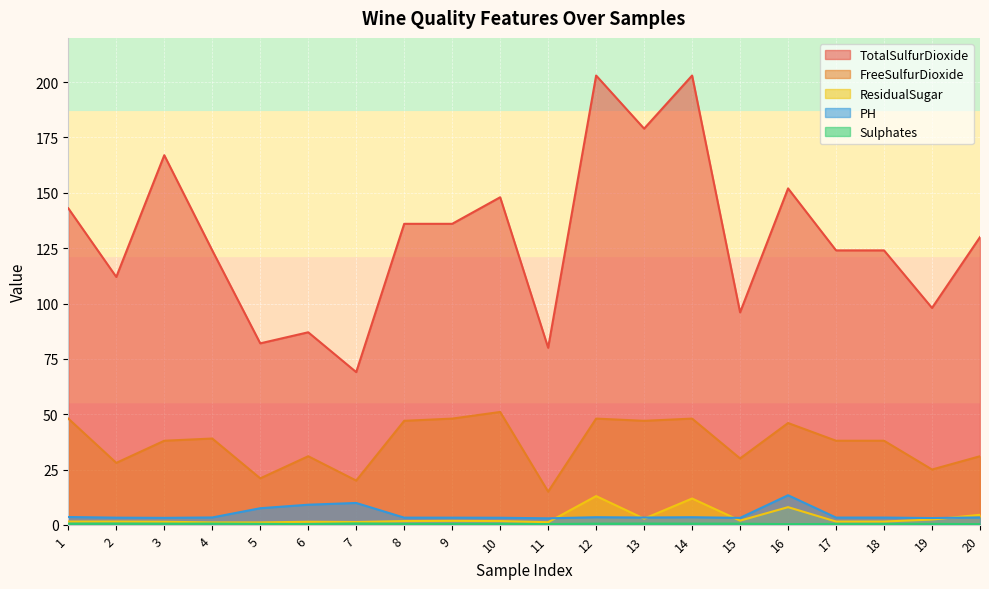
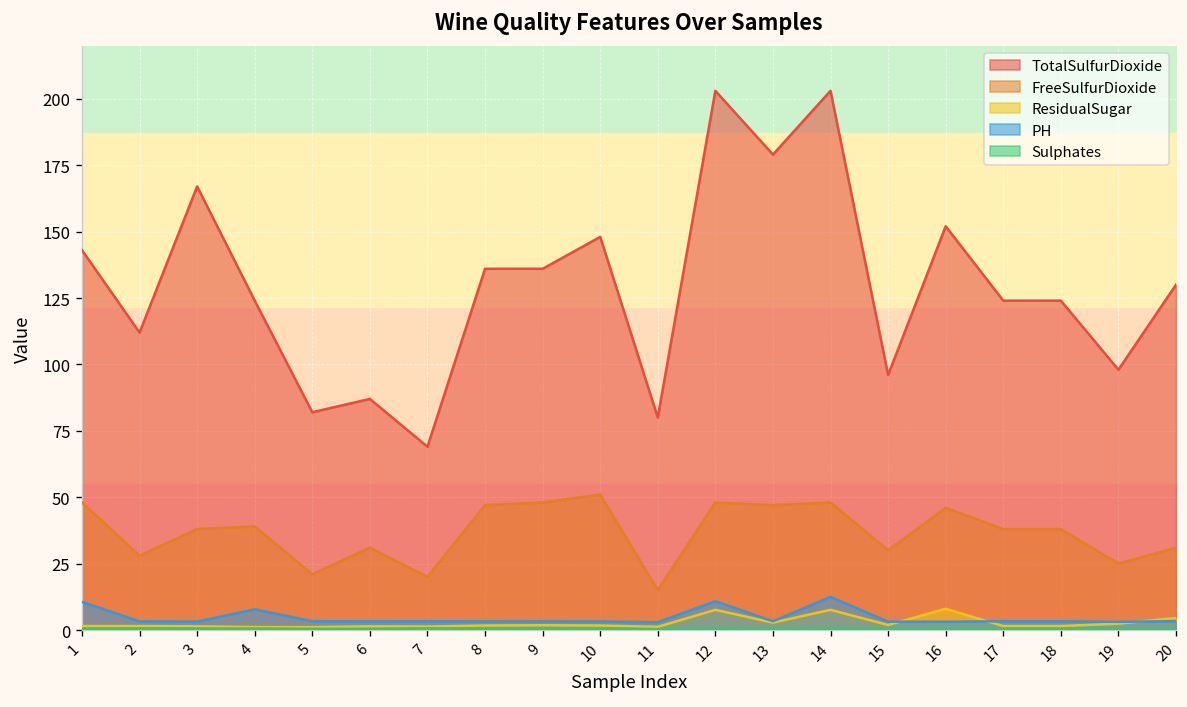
  {
    "ResidualSugar": {
      "8": 2,
      "9": 2,
      "10": 2,
-     "12": 13,
-     "14": 12,
+     "12": 8,
+     "14": 8,
      "15": 2,
      "16": 8,
      "20": 5
    },
    "PH": {
-     "1": 4,
+     "1": 11,
      "2": 3,
      "3": 3,
-     "4": 3,
-     "5": 8,
-     "6": 9,
-     "7": 10,
+     "4": 8,
+     "5": 3,
+     "6": 3,
+     "7": 3,
      "8": 3,
      "9": 3,
      "10": 3,
      "11": 3,
-     "12": 3,
-     "14": 3,
+     "12": 11,
+     "14": 12,
      "15": 3,
-     "16": 13,
+     "16": 3,
      "17": 3,
      "18": 3,
      "20": 3
    },
    "Sulphates": {
      "8": 0,
      "9": 0,
      "10": 0,
      "12": 1,
      "13": 1,
      "14": 1,
      "15": 1,
      "16": 0,
      "19": 0,
      "20": 0
    }
  }
